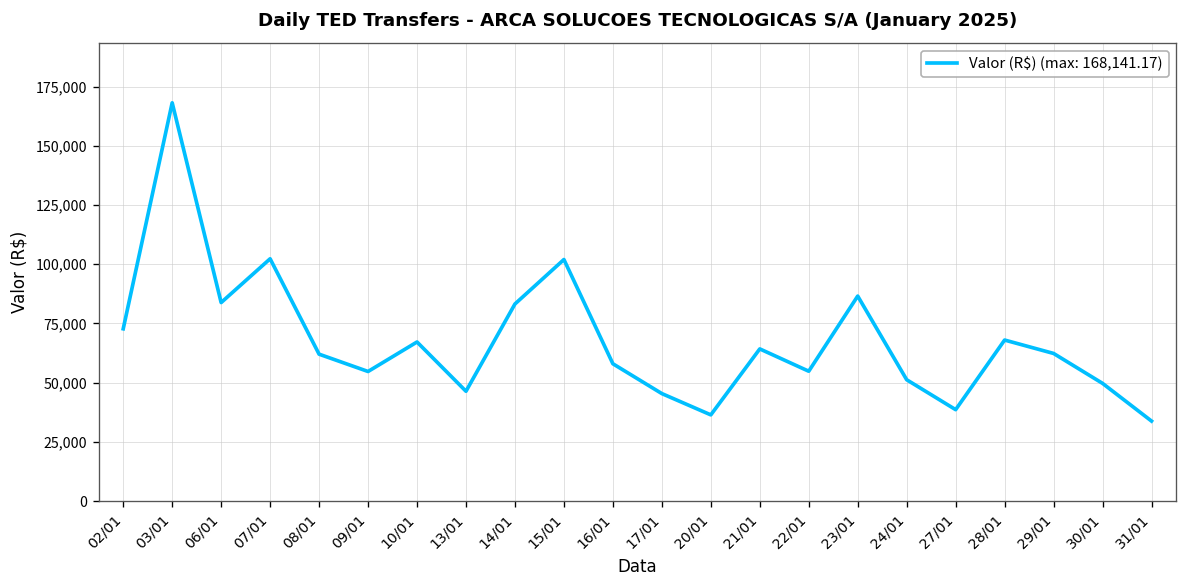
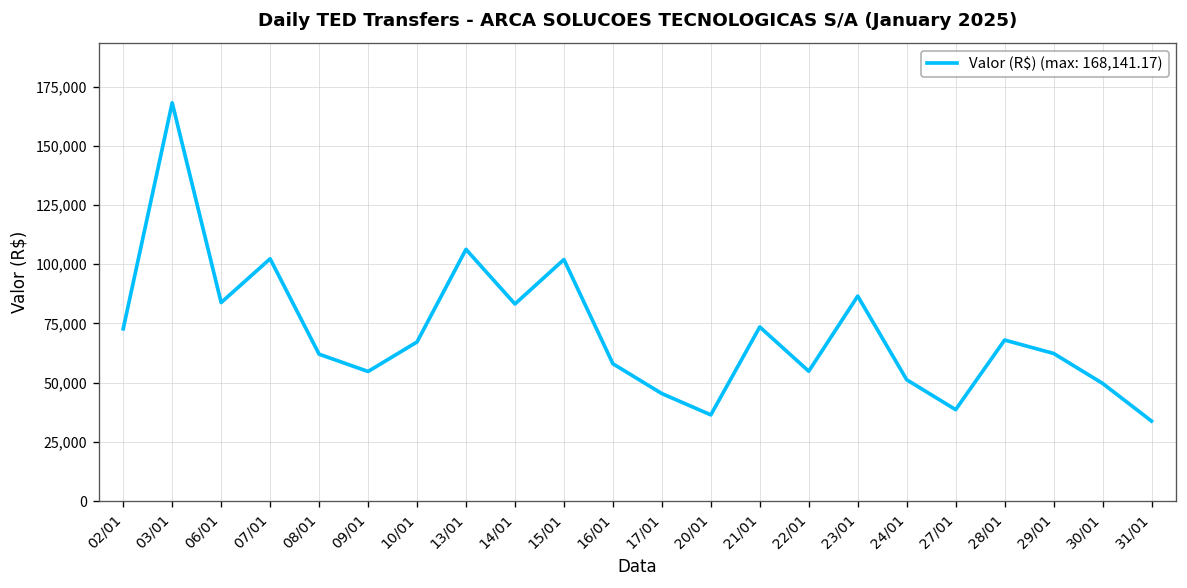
  {
    "02/01": "73,000",
    "03/01": "168,000",
    "06/01": "84,000",
    "07/01": "102,000",
    "08/01": "62,000",
    "09/01": "55,000",
    "10/01": "67,000",
-   "13/01": "46,000",
+   "13/01": "106,000",
    "14/01": "83,000",
    "15/01": "102,000",
    "16/01": "58,000",
    "17/01": "45,000",
    "20/01": "36,000",
-   "21/01": "64,000",
+   "21/01": "74,000",
    "22/01": "55,000",
    "23/01": "87,000",
    "24/01": "51,000",
    "27/01": "39,000",
    "28/01": "68,000",
    "29/01": "62,000",
    "30/01": "50,000",
    "31/01": "34,000"
  }
